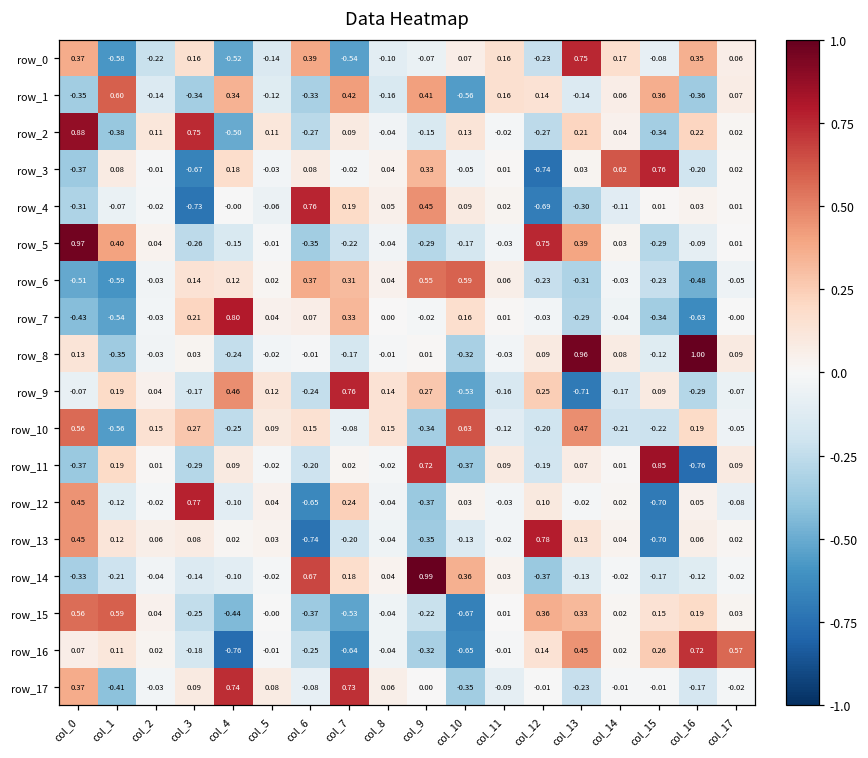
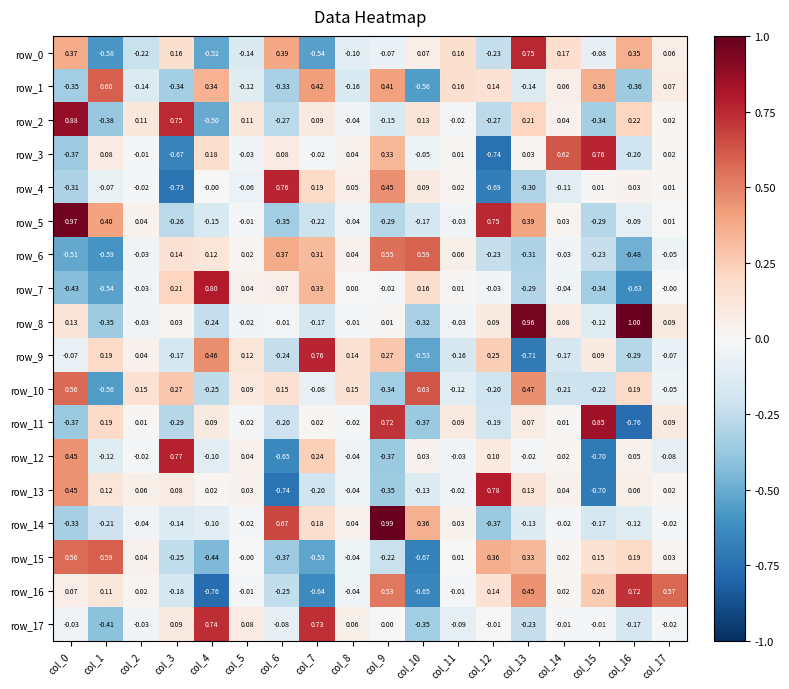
  {
    "row_16": {
      "col_0": 0.07,
      "col_1": 0.11,
      "col_2": 0.02,
      "col_3": -0.18,
      "col_4": -0.76,
      "col_5": -0.01,
      "col_6": -0.25,
      "col_7": -0.64,
      "col_8": -0.04,
-     "col_9": -0.32,
+     "col_9": 0.53,
      "col_10": -0.65,
      "col_11": -0.01,
      "col_12": 0.14,
      "col_13": 0.45,
      "col_14": 0.02,
      "col_15": 0.26,
      "col_16": 0.72,
      "col_17": 0.57
    },
    "row_17": {
-     "col_0": 0.37,
+     "col_0": -0.03,
      "col_1": -0.41,
      "col_2": -0.03,
      "col_3": 0.09,
      "col_4": 0.74,
      "col_5": 0.08,
      "col_6": -0.08,
      "col_7": 0.73,
      "col_8": 0.06,
      "col_9": 0.00,
      "col_10": -0.35,
      "col_11": -0.09,
      "col_12": -0.01,
      "col_13": -0.23,
      "col_14": -0.01,
      "col_15": -0.01,
      "col_16": -0.17,
      "col_17": -0.02
    }
  }
